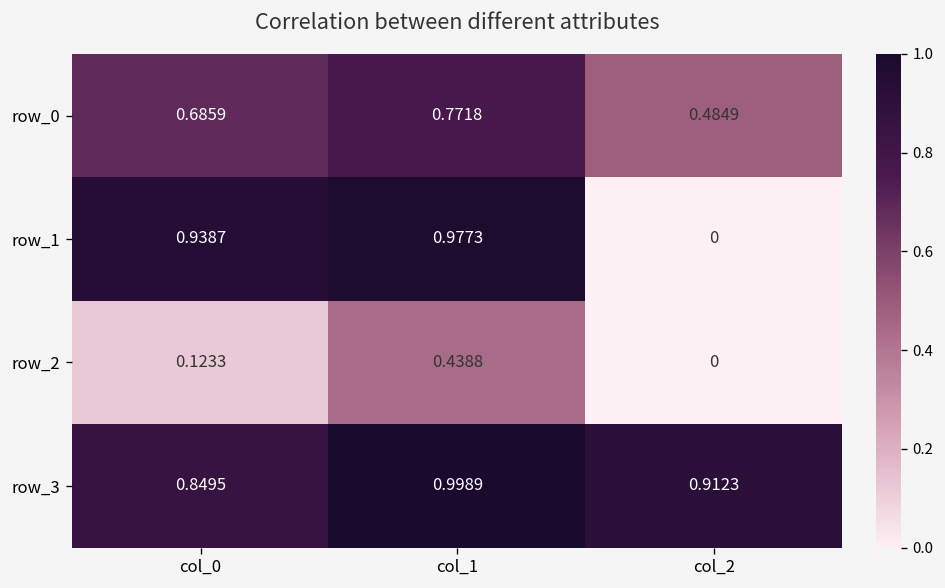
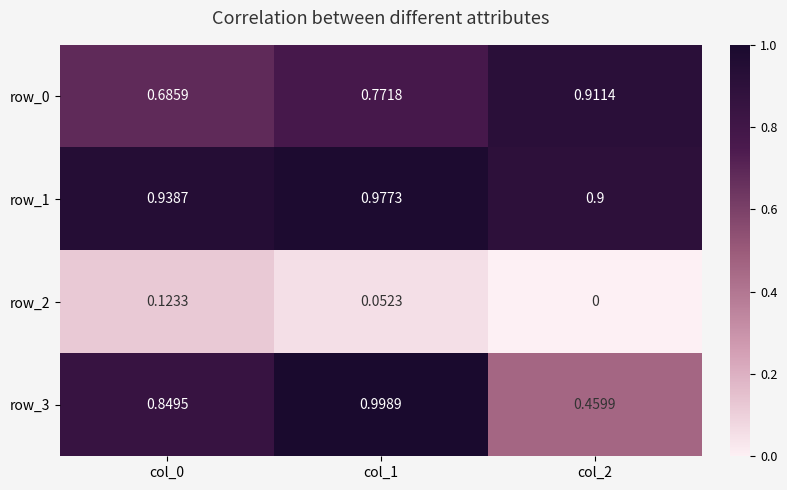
  {
    "row_0": {
      "col_0": 0.6859,
      "col_1": 0.7718,
-     "col_2": 0.4849
+     "col_2": 0.9114
    },
    "row_1": {
      "col_0": 0.9387,
      "col_1": 0.9773,
-     "col_2": 0
+     "col_2": 0.9
    },
    "row_2": {
      "col_0": 0.1233,
-     "col_1": 0.4388,
+     "col_1": 0.0523,
      "col_2": 0
    },
    "row_3": {
      "col_0": 0.8495,
      "col_1": 0.9989,
-     "col_2": 0.9123
+     "col_2": 0.4599
    }
  }
